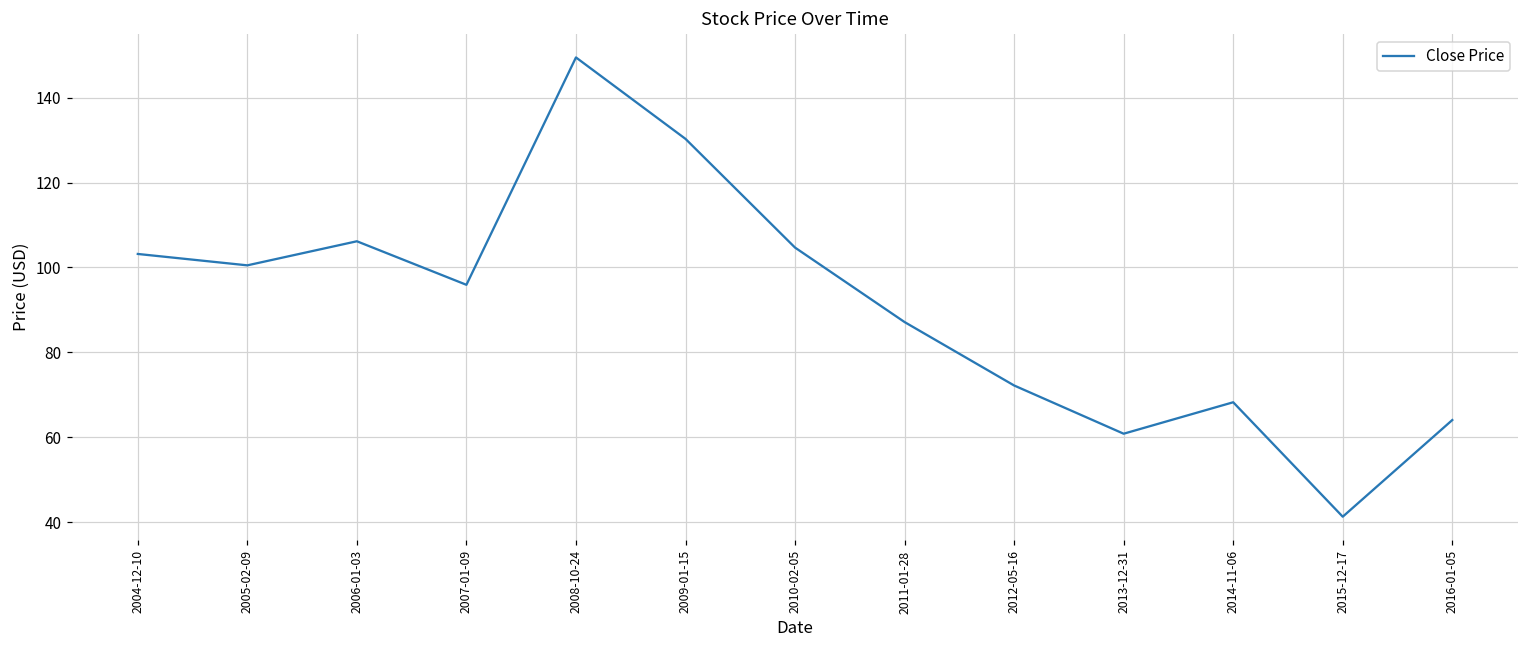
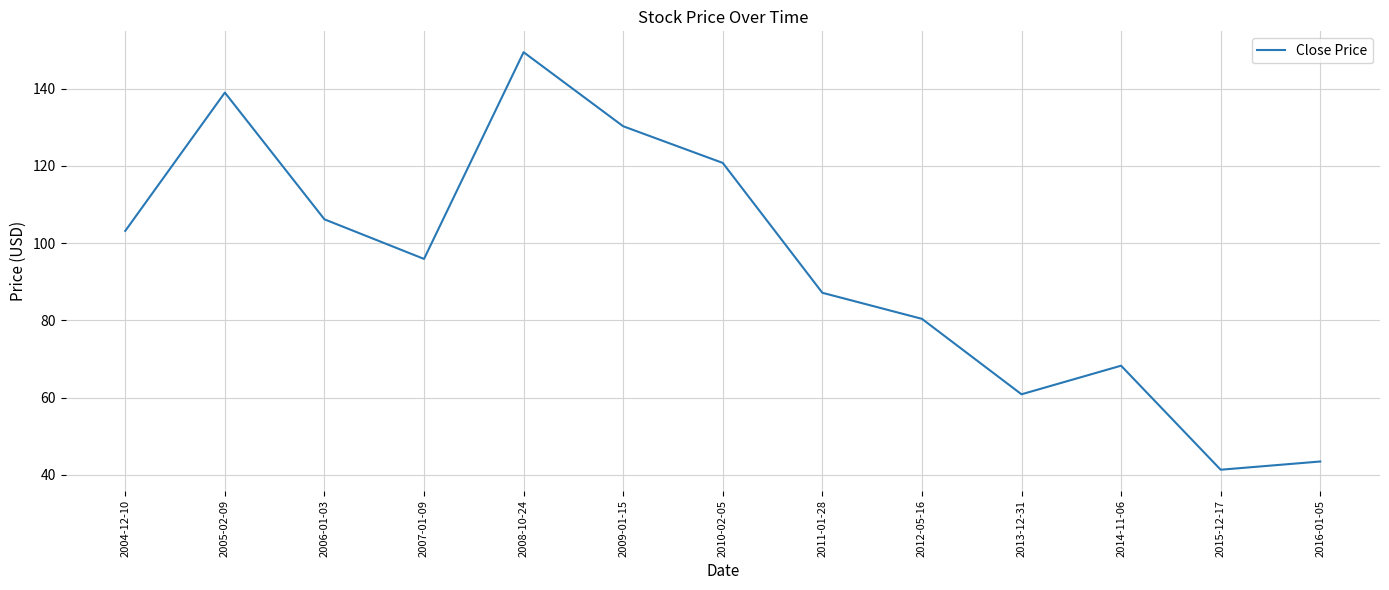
  {
    "2004-12-10": 103,
-   "2005-02-09": 101,
+   "2005-02-09": 139,
    "2006-01-03": 106,
    "2007-01-09": 96,
    "2008-10-24": 149,
    "2009-01-15": 130,
-   "2010-02-05": 105,
+   "2010-02-05": 121,
    "2011-01-28": 87,
-   "2012-05-16": 72,
+   "2012-05-16": 80,
    "2013-12-31": 61,
    "2014-11-06": 68,
    "2015-12-17": 41,
-   "2016-01-05": 64
+   "2016-01-05": 43
  }
